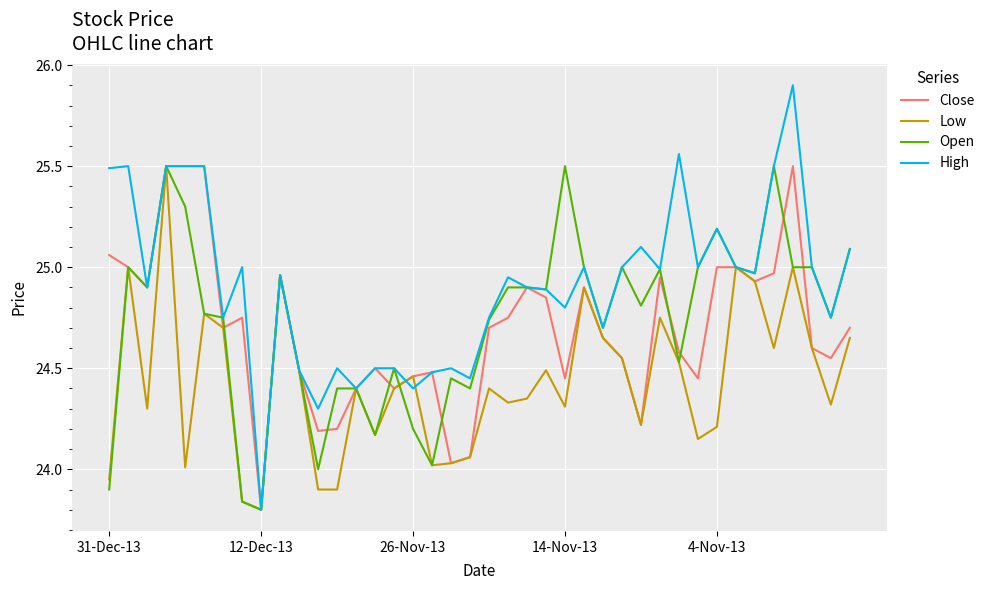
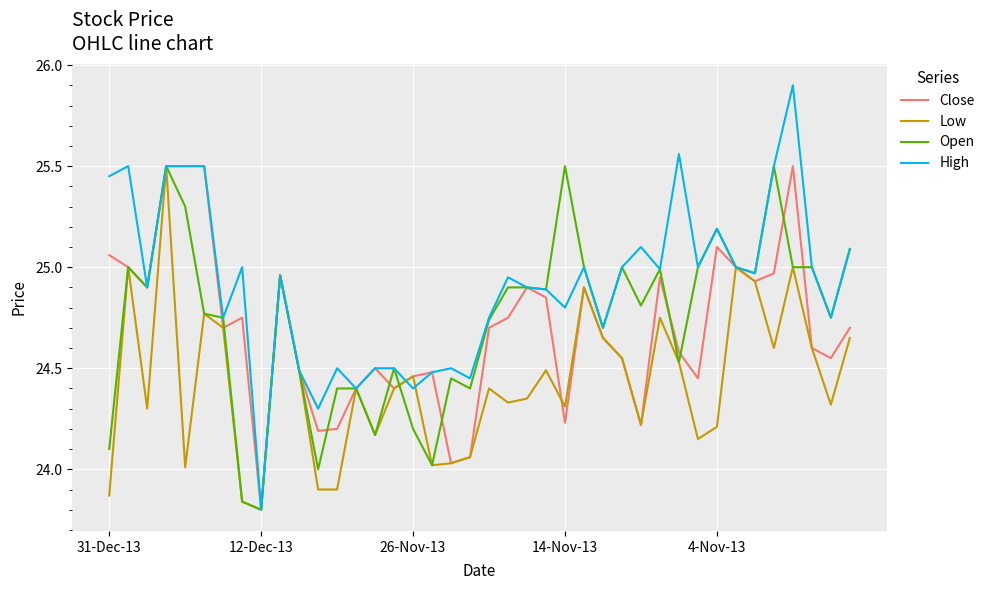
  {
    "Close": {
      "31-Dec-13": 25.06,
-     "14-Nov-13": 24.45,
-     "4-Nov-13": 25.0
+     "14-Nov-13": 24.23,
+     "4-Nov-13": 25.1
    },
    "Low": {
-     "31-Dec-13": 23.95,
+     "31-Dec-13": 23.87,
      "14-Nov-13": 24.31,
      "4-Nov-13": 24.21
    },
    "Open": {
-     "31-Dec-13": 23.9,
+     "31-Dec-13": 24.1,
      "26-Nov-13": 24.2,
      "14-Nov-13": 25.5
    },
    "High": {
-     "31-Dec-13": 25.49,
+     "31-Dec-13": 25.45,
      "26-Nov-13": 24.40,
      "14-Nov-13": 24.80
    }
  }
